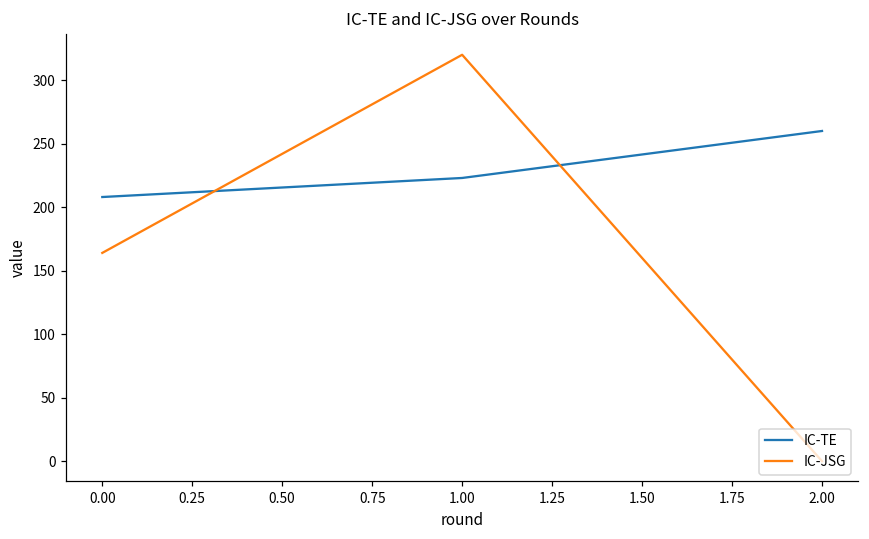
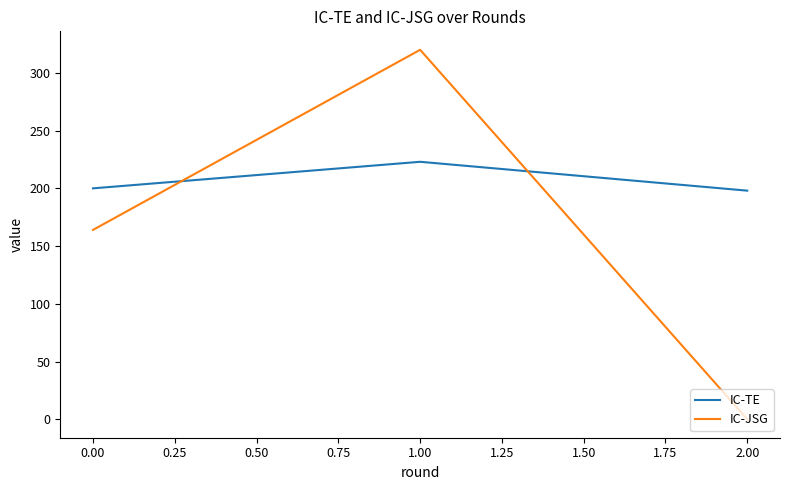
  {
    "IC-TE": {
-     "0.00": 208,
+     "0.00": 200,
      "1.00": 223,
-     "2.00": 260
+     "2.00": 198
    },
    "IC-JSG": {
      "0.00": 164,
      "1.00": 320
    }
  }
